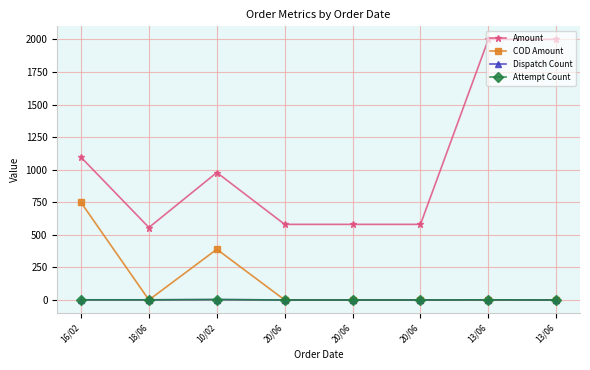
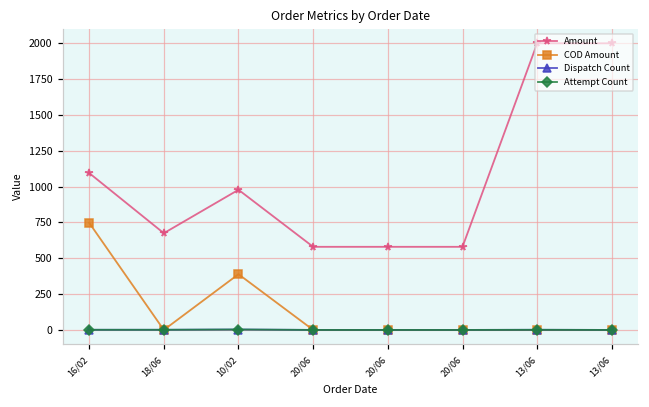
  {
    "Amount": {
      "16/02": 1100,
-     "18/06": 560,
+     "18/06": 680,
      "10/02": 980
    },
    "COD Amount": {
      "16/02": 750,
      "10/02": 390
    },
    "Attempt Count": {
      "16/02": 0,
      "10/02": 0
    }
  }
